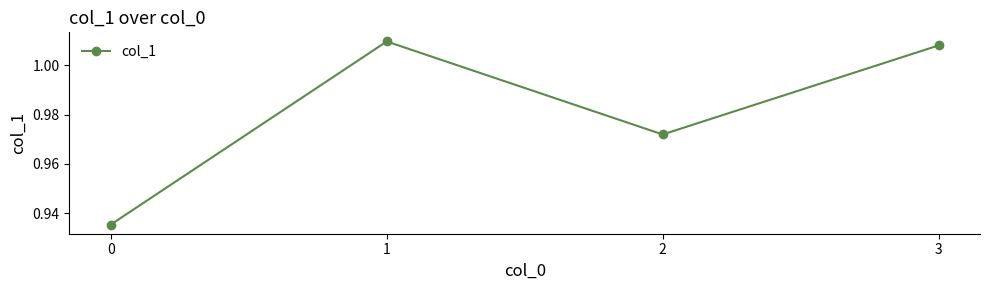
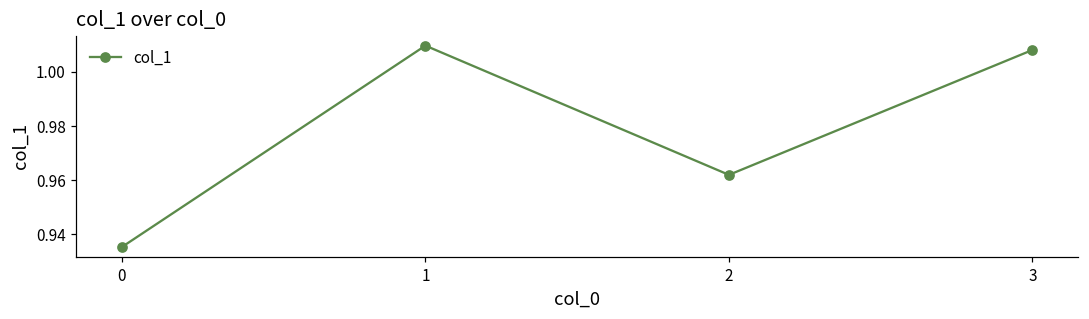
  {
    "0": 0.935,
    "1": 1.010,
-   "2": 0.972,
+   "2": 0.962,
    "3": 1.008
  }
